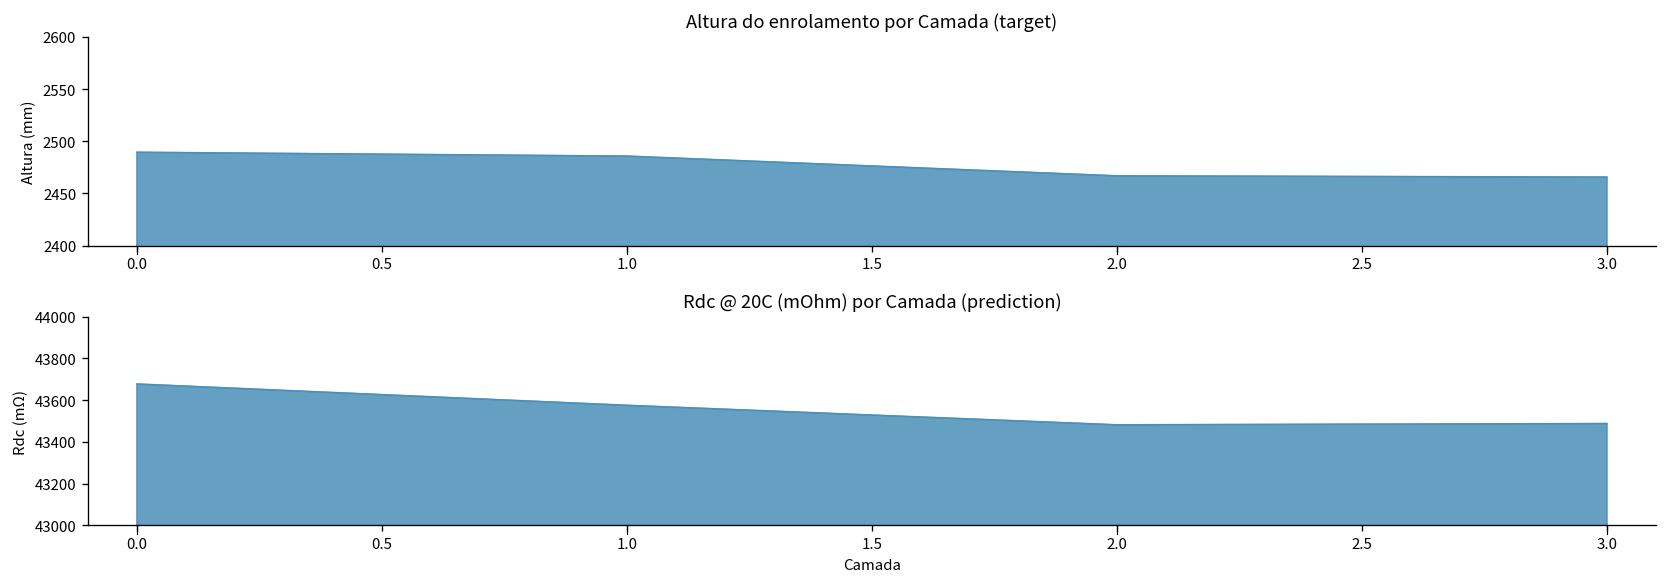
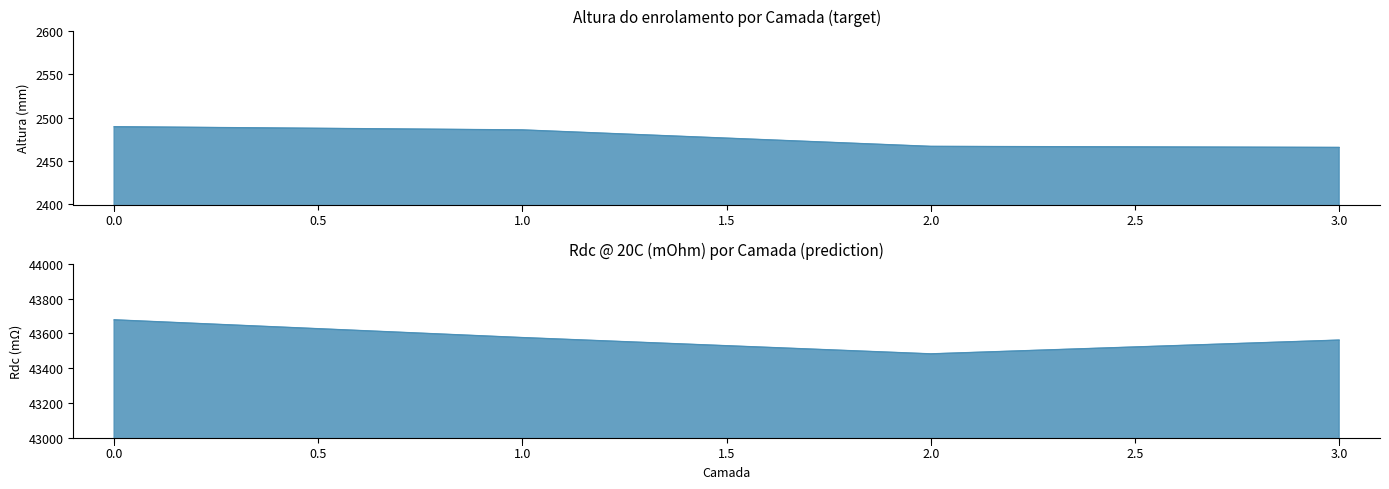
  {
    "Altura do enrolamento por Camada (target)": {
      "0.0": 2490,
      "1.0": 2490,
      "2.0": 2470,
      "3.0": 2470
    },
    "Rdc @ 20C (mOhm) por Camada (prediction)": {
      "0.0": 43680,
      "1.0": 43580,
      "2.0": 43480,
-     "3.0": 43490
+     "3.0": 43560
    }
  }
